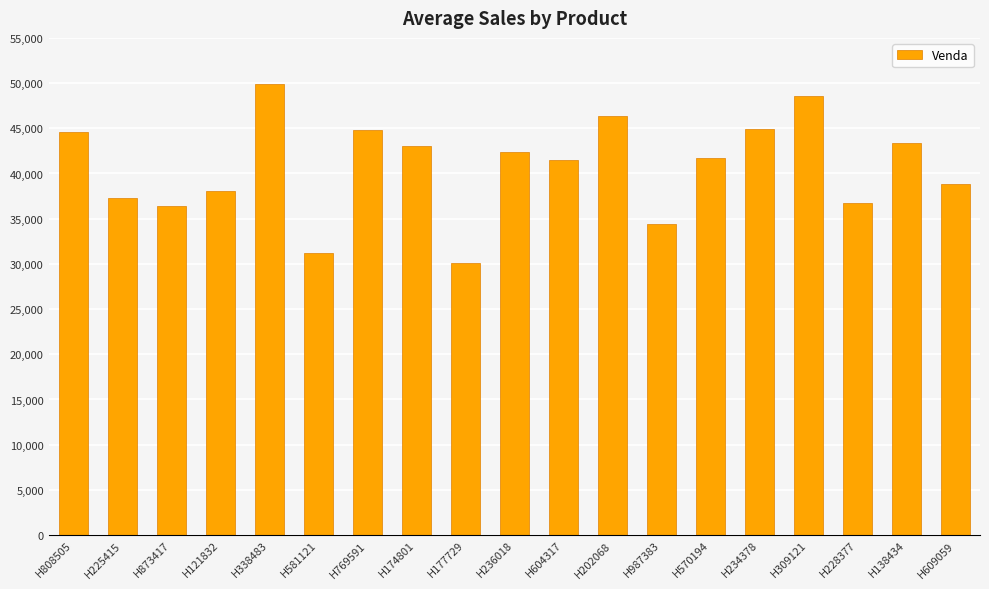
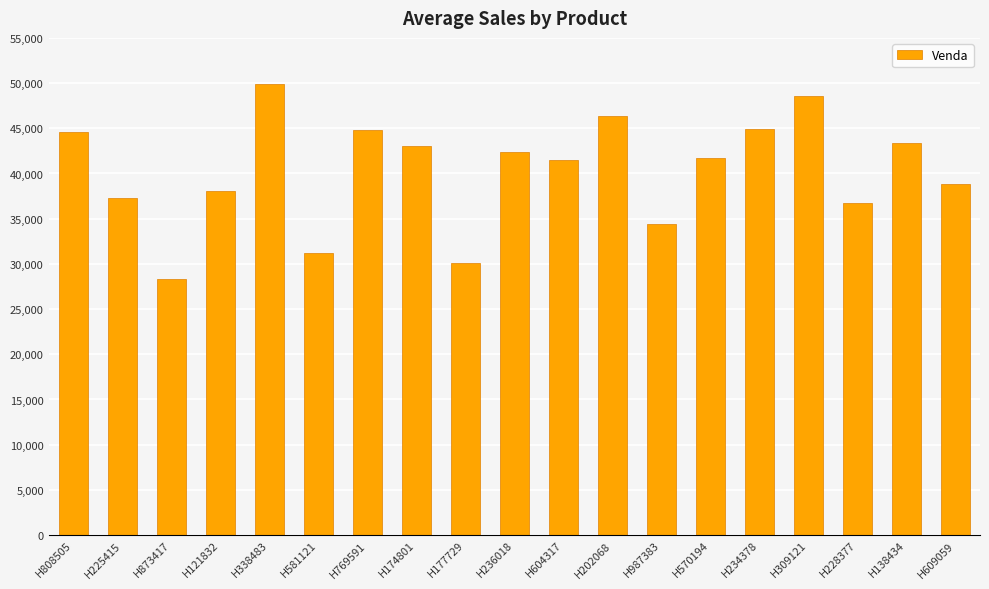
  {
    "H808505": "45,000",
    "H225415": "37,000",
-   "H873417": "36,000",
+   "H873417": "28,000",
    "H121832": "38,000",
    "H338483": "50,000",
    "H581121": "31,000",
    "H769591": "45,000",
    "H174801": "43,000",
    "H177729": "30,000",
    "H236018": "42,000",
    "H604317": "42,000",
    "H202068": "46,000",
    "H987383": "34,000",
    "H570194": "42,000",
    "H234378": "45,000",
    "H309121": "49,000",
    "H228377": "37,000",
    "H138434": "43,000",
    "H609059": "39,000"
  }
